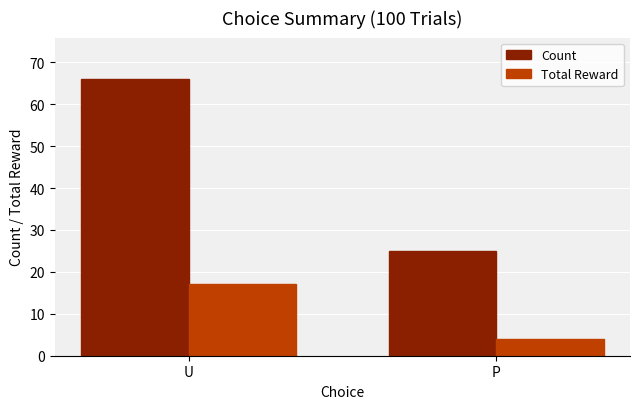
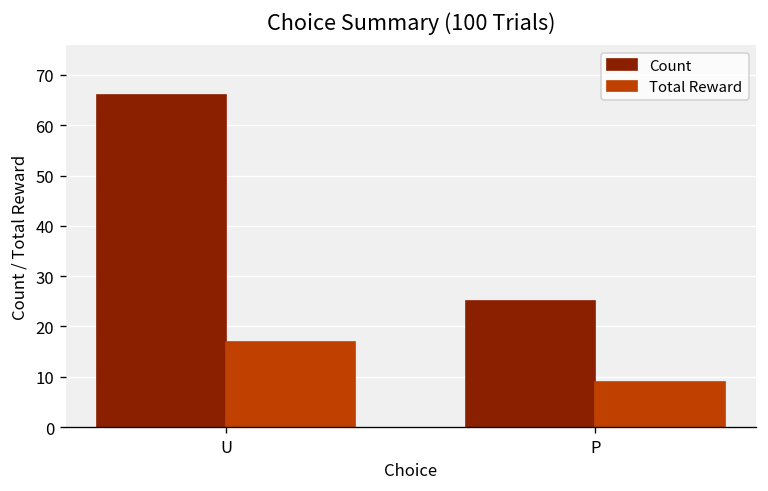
  {
    "Count": {
      "U": 66,
      "P": 25
    },
    "Total Reward": {
      "U": 17,
-     "P": 4
+     "P": 9
    }
  }
